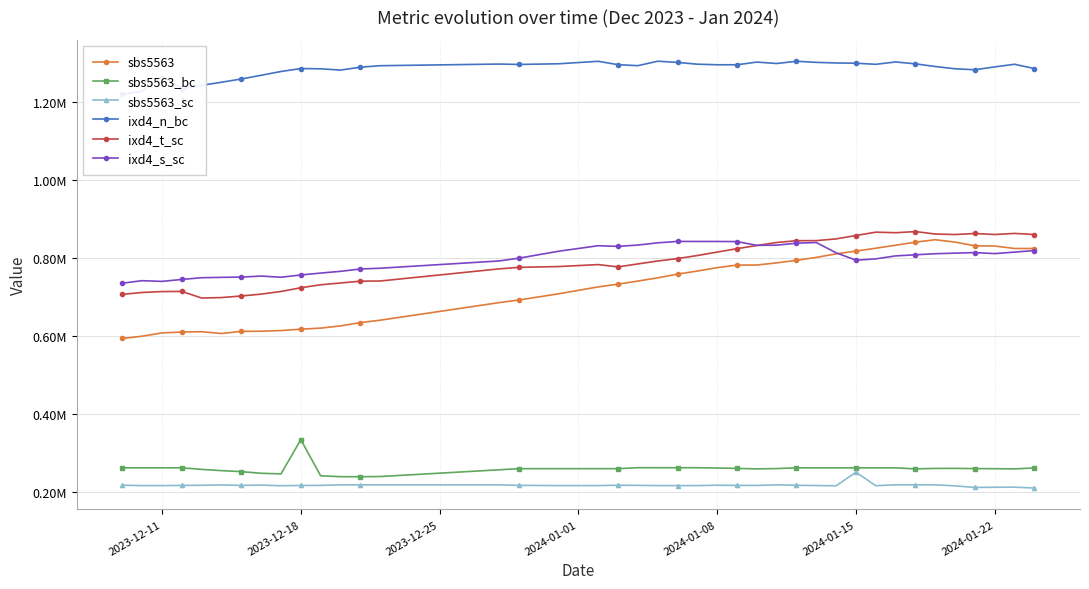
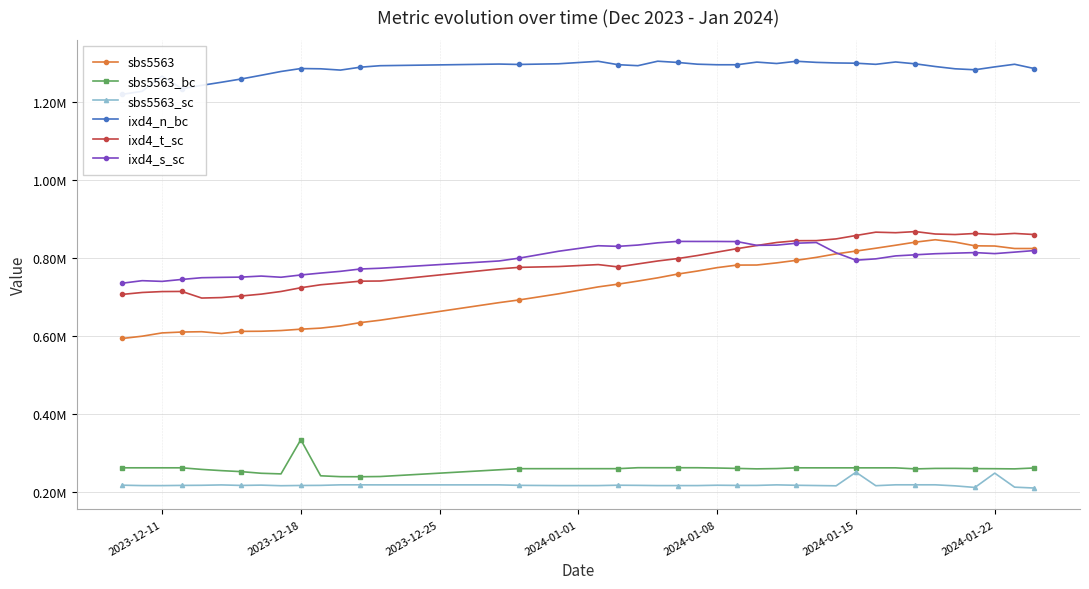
  {
    "sbs5563": {
      "2023-12-11": 610000,
      "2023-12-18": 620000,
      "2024-01-08": 780000,
      "2024-01-15": 820000,
      "2024-01-22": 830000
    },
    "sbs5563_bc": {
      "2023-12-11": 260000,
      "2023-12-18": 330000,
      "2024-01-08": 260000,
      "2024-01-15": 260000,
      "2024-01-22": 260000
    },
    "sbs5563_sc": {
      "2023-12-11": 220000,
      "2023-12-18": 220000,
      "2024-01-08": 220000,
      "2024-01-15": 250000,
-     "2024-01-22": 210000
+     "2024-01-22": 250000
    },
    "ixd4_n_bc": {
      "2023-12-18": 1290000,
      "2024-01-08": 1300000,
      "2024-01-15": 1300000,
      "2024-01-22": 1290000
    },
    "ixd4_t_sc": {
      "2023-12-11": 710000,
      "2023-12-18": 720000,
      "2024-01-08": 820000,
      "2024-01-15": 860000,
      "2024-01-22": 860000
    },
    "ixd4_s_sc": {
      "2023-12-11": 740000,
      "2023-12-18": 760000,
      "2024-01-08": 840000,
      "2024-01-15": 790000,
      "2024-01-22": 810000
    }
  }
